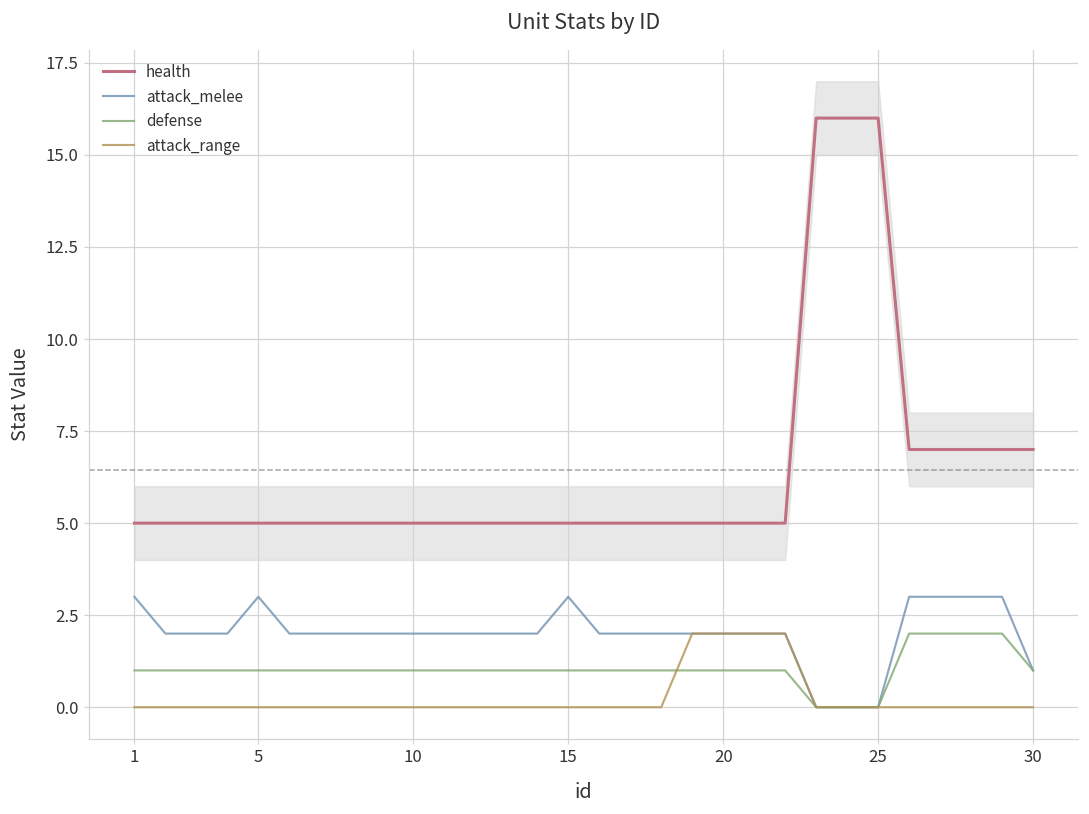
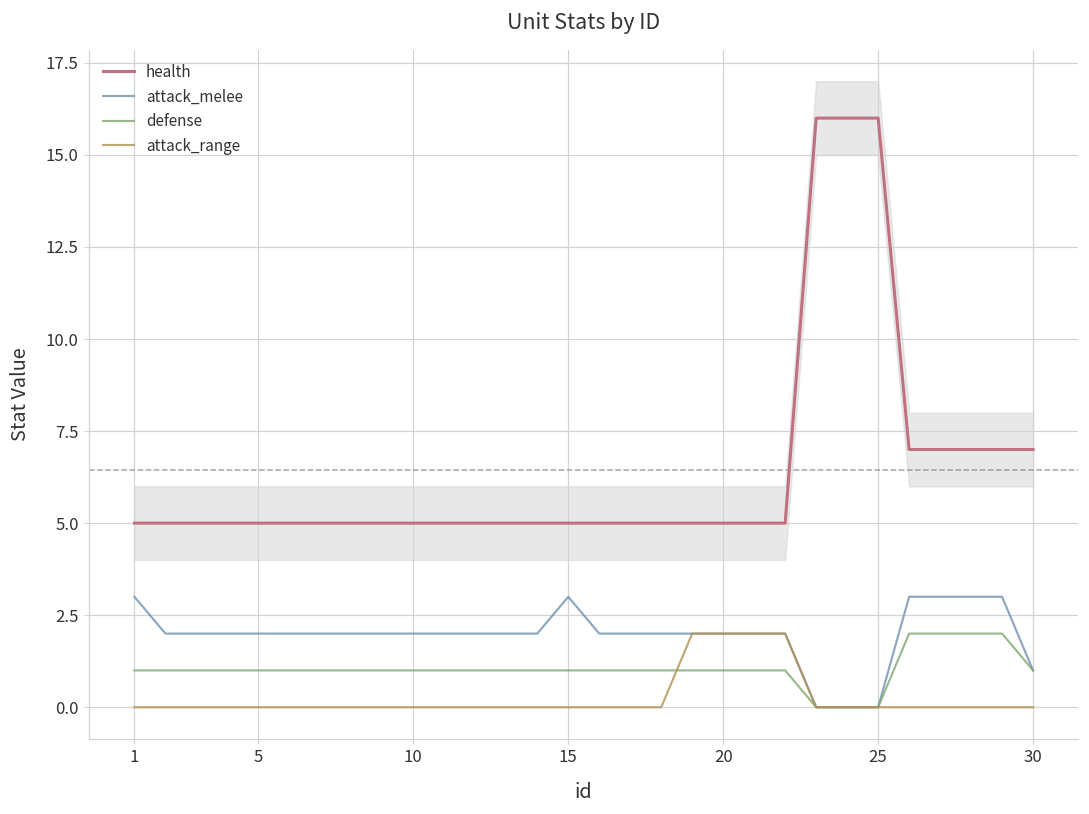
  {
    "attack_melee": {
      "1": 3,
-     "5": 3,
+     "5": 2,
      "10": 2,
      "15": 3
    },
    "defense": {
      "1": 1,
      "5": 1,
      "10": 1,
      "15": 1,
      "20": 1
    }
  }
